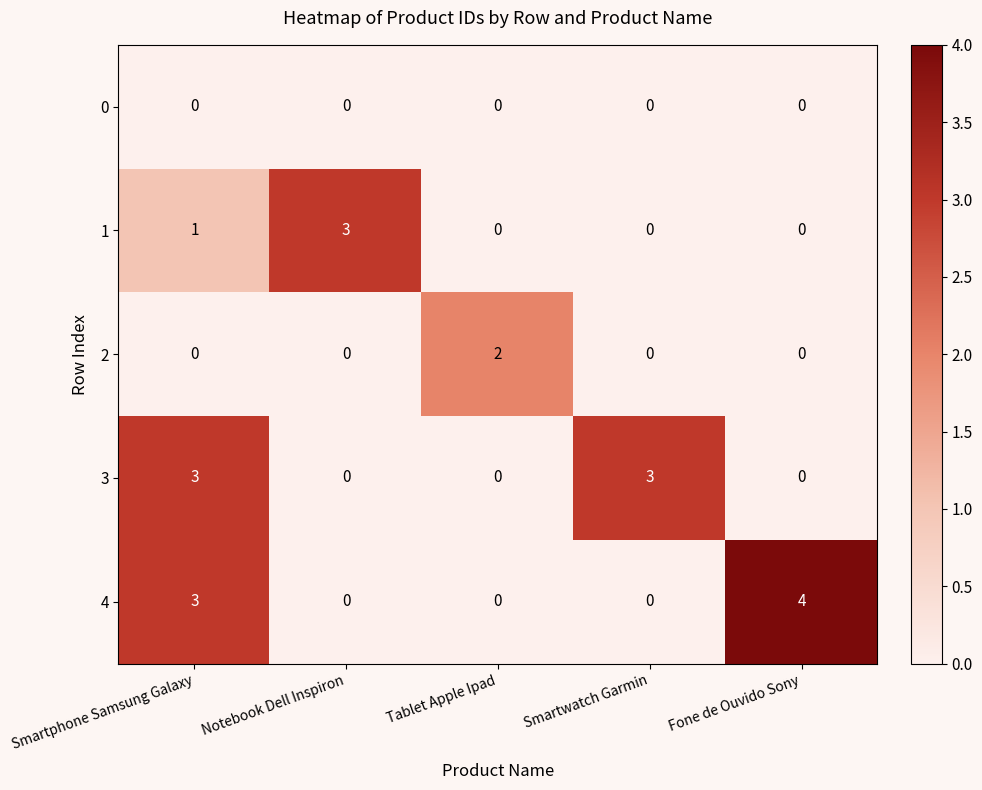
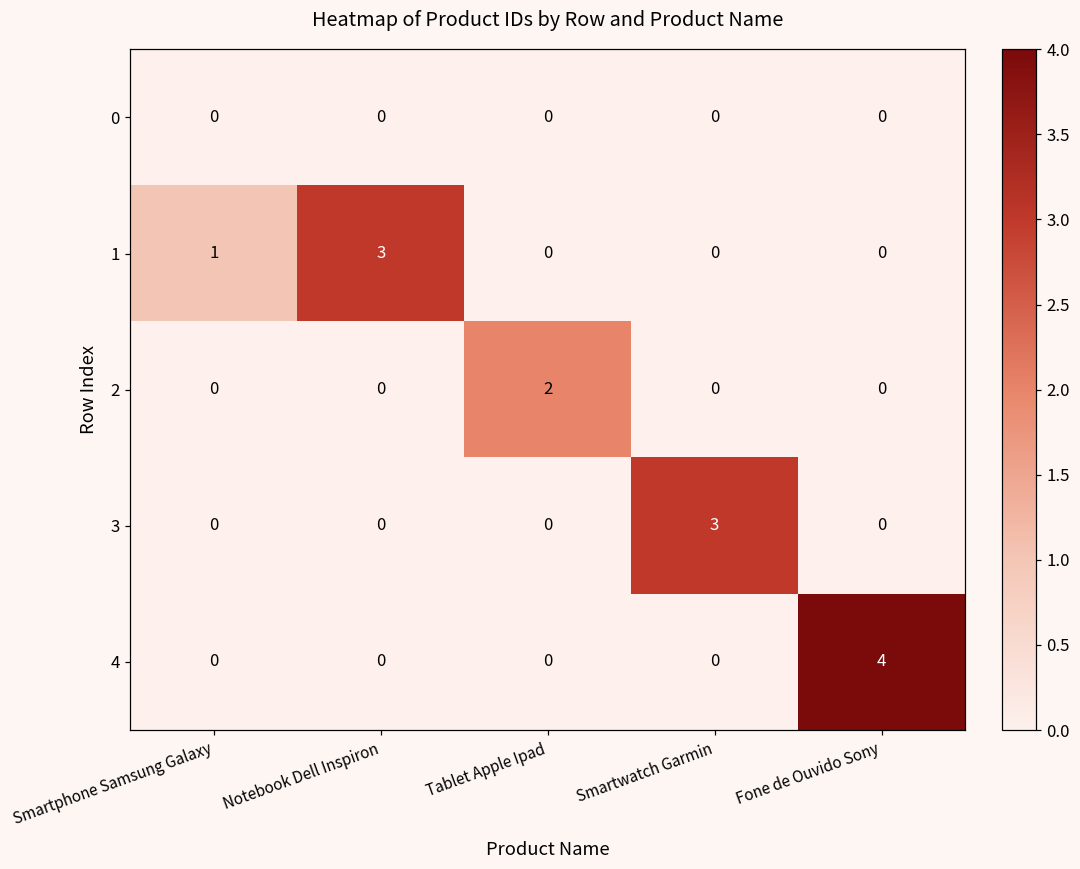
  {
    "0": {
      "Smartphone Samsung Galaxy": 0,
      "Notebook Dell Inspiron": 0,
      "Tablet Apple Ipad": 0,
      "Smartwatch Garmin": 0,
      "Fone de Ouvido Sony": 0
    },
    "1": {
      "Smartphone Samsung Galaxy": 1,
      "Notebook Dell Inspiron": 3,
      "Tablet Apple Ipad": 0,
      "Smartwatch Garmin": 0,
      "Fone de Ouvido Sony": 0
    },
    "2": {
      "Smartphone Samsung Galaxy": 0,
      "Notebook Dell Inspiron": 0,
      "Tablet Apple Ipad": 2,
      "Smartwatch Garmin": 0,
      "Fone de Ouvido Sony": 0
    },
    "3": {
-     "Smartphone Samsung Galaxy": 3,
+     "Smartphone Samsung Galaxy": 0,
      "Notebook Dell Inspiron": 0,
      "Tablet Apple Ipad": 0,
      "Smartwatch Garmin": 3,
      "Fone de Ouvido Sony": 0
    },
    "4": {
-     "Smartphone Samsung Galaxy": 3,
+     "Smartphone Samsung Galaxy": 0,
      "Notebook Dell Inspiron": 0,
      "Tablet Apple Ipad": 0,
      "Smartwatch Garmin": 0,
      "Fone de Ouvido Sony": 4
    }
  }
